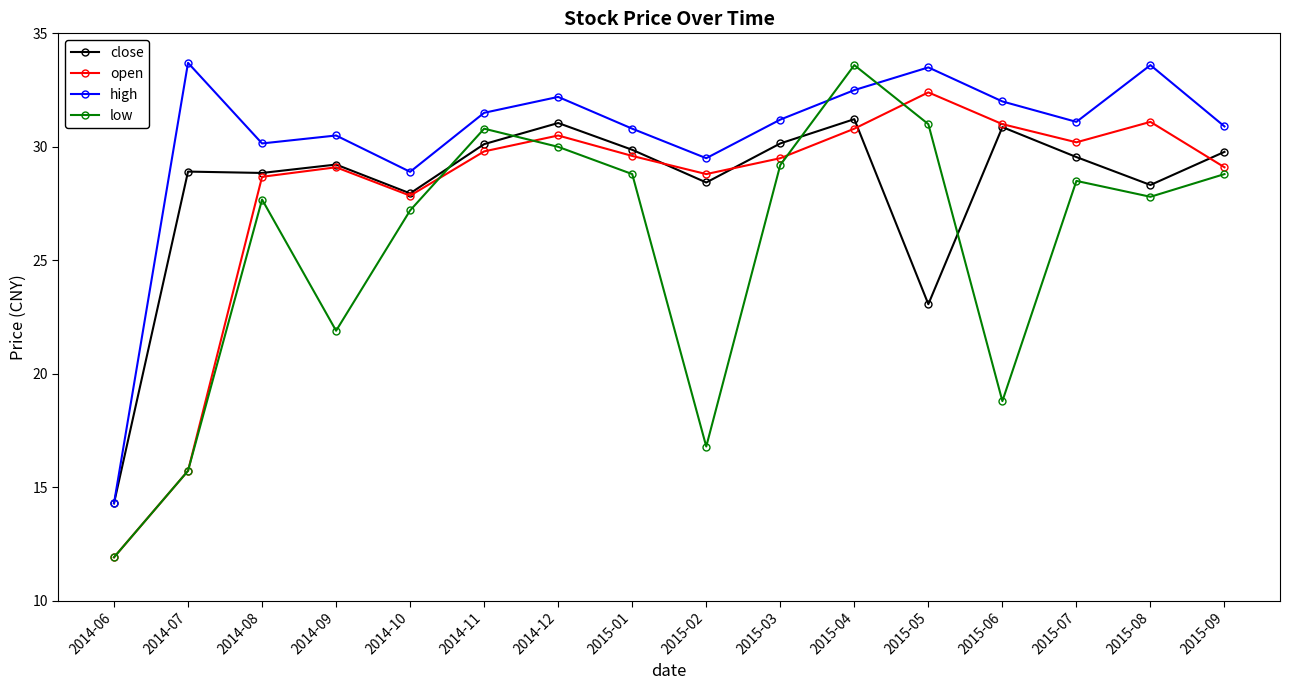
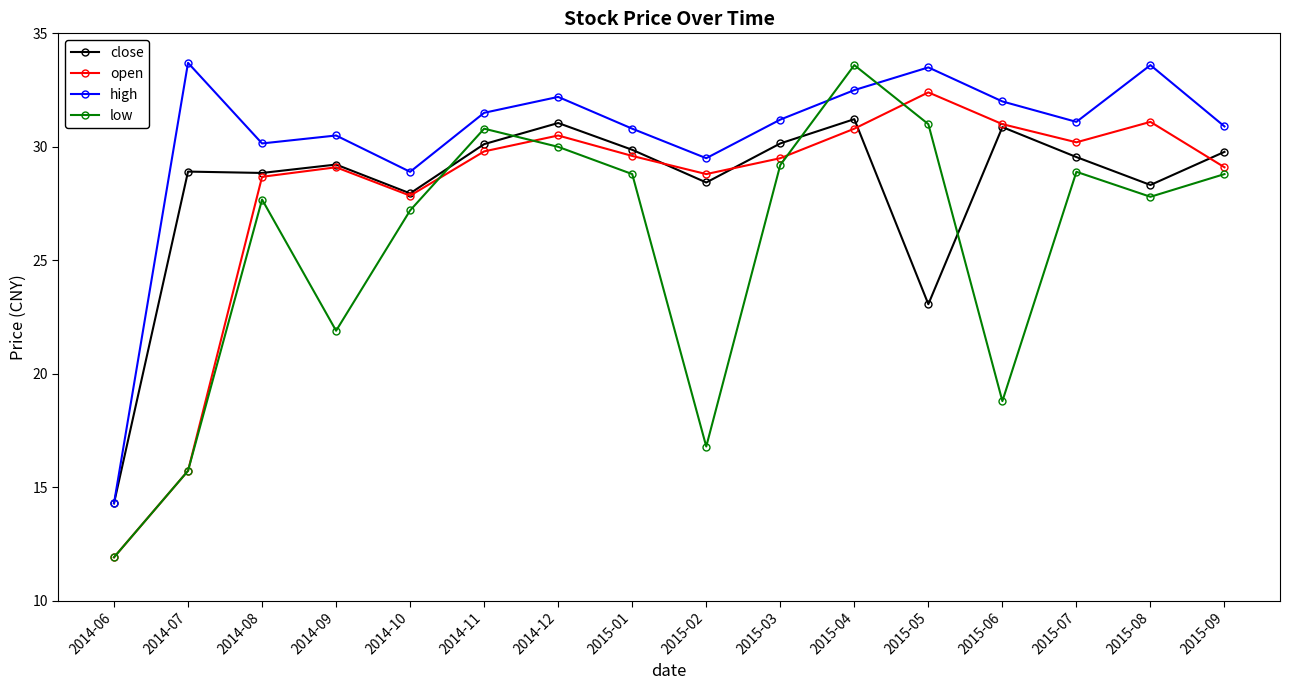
  {
    "close": {
      "2014-07": 28.9,
      "2014-08": 28.9,
      "2014-09": 29.2,
      "2014-11": 30.1,
      "2014-12": 31.1,
      "2015-01": 29.9,
      "2015-02": 28.4,
      "2015-03": 30.2,
      "2015-04": 31.2,
      "2015-05": 23.1,
      "2015-06": 30.9,
      "2015-07": 29.6,
      "2015-08": 28.3,
      "2015-09": 29.8
    },
    "open": {
      "2014-08": 28.7,
      "2014-09": 29.1,
      "2014-11": 29.8,
      "2014-12": 30.5,
      "2015-01": 29.6,
      "2015-02": 28.8,
      "2015-03": 29.5,
      "2015-04": 30.8,
      "2015-05": 32.4,
      "2015-06": 31.0,
      "2015-07": 30.2,
      "2015-08": 31.1,
      "2015-09": 29.1
    },
    "high": {
      "2014-07": 33.7,
      "2014-08": 30.2,
      "2014-09": 30.5,
      "2014-10": 28.9,
      "2014-11": 31.5,
      "2014-12": 32.2,
      "2015-01": 30.8,
      "2015-02": 29.5,
      "2015-03": 31.2,
      "2015-04": 32.5,
      "2015-05": 33.5,
      "2015-06": 32.0,
      "2015-07": 31.1,
      "2015-08": 33.6,
      "2015-09": 30.9
    },
    "low": {
      "2014-08": 27.7,
      "2014-09": 21.9,
      "2014-10": 27.2,
      "2014-11": 30.8,
      "2014-12": 30.0,
      "2015-01": 28.8,
      "2015-02": 16.8,
      "2015-03": 29.2,
      "2015-04": 33.6,
      "2015-05": 31.0,
      "2015-06": 18.8,
-     "2015-07": 28.5,
+     "2015-07": 28.9,
      "2015-08": 27.8,
      "2015-09": 28.8
    }
  }
